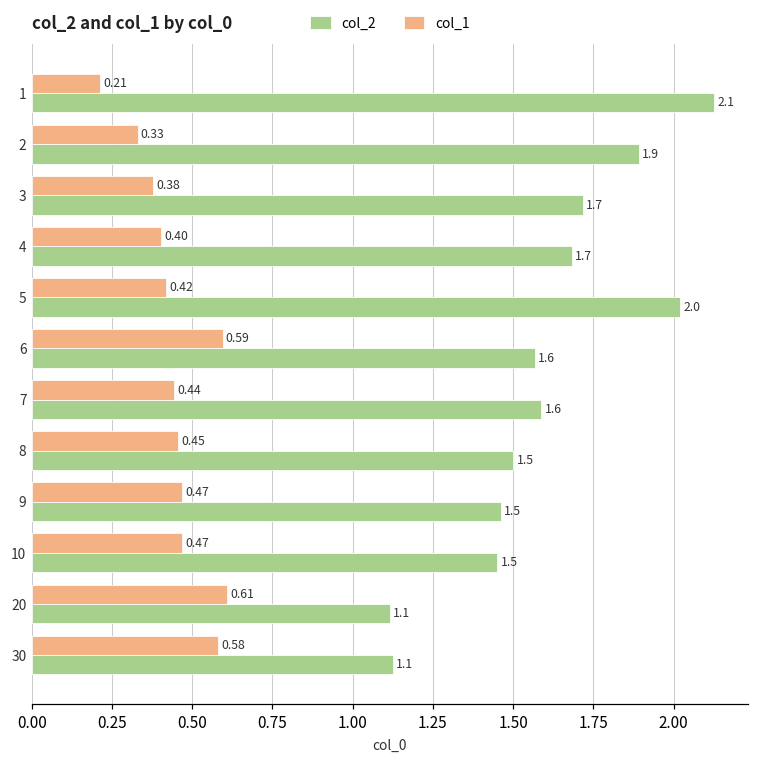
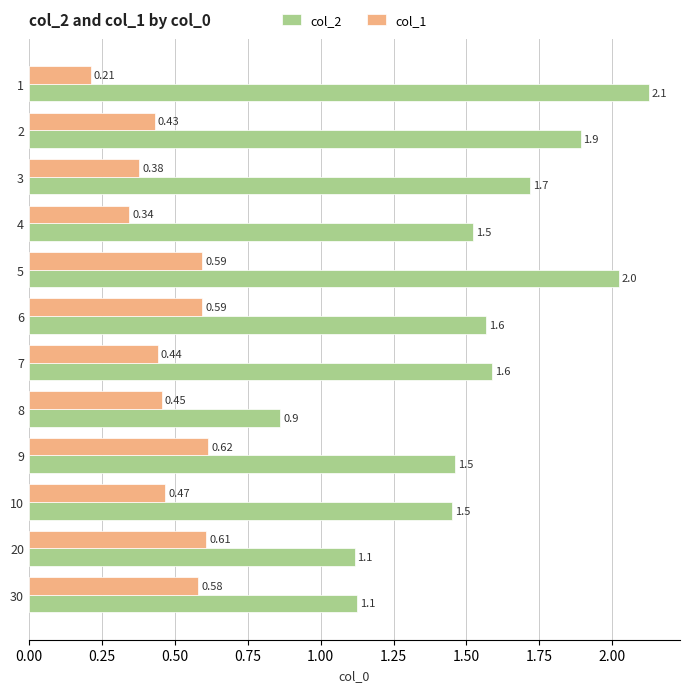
  {
    "col_2": {
      "1": 2.1,
      "2": 1.9,
      "3": 1.7,
-     "4": 1.7,
+     "4": 1.5,
      "5": 2.0,
      "6": 1.6,
      "7": 1.6,
-     "8": 1.5,
+     "8": 0.9,
      "9": 1.5,
      "10": 1.5,
      "20": 1.1,
      "30": 1.1
    },
    "col_1": {
      "1": 0.21,
-     "2": 0.33,
+     "2": 0.43,
      "3": 0.38,
-     "4": 0.40,
-     "5": 0.42,
+     "4": 0.34,
+     "5": 0.59,
      "6": 0.59,
      "7": 0.44,
      "8": 0.45,
-     "9": 0.47,
+     "9": 0.62,
      "10": 0.47,
      "20": 0.61,
      "30": 0.58
    }
  }
